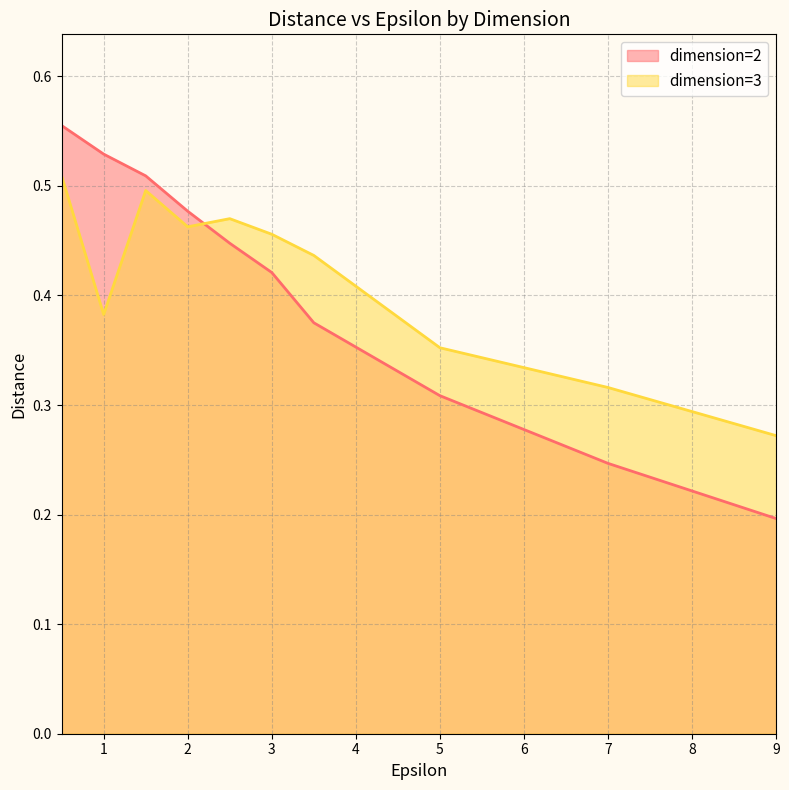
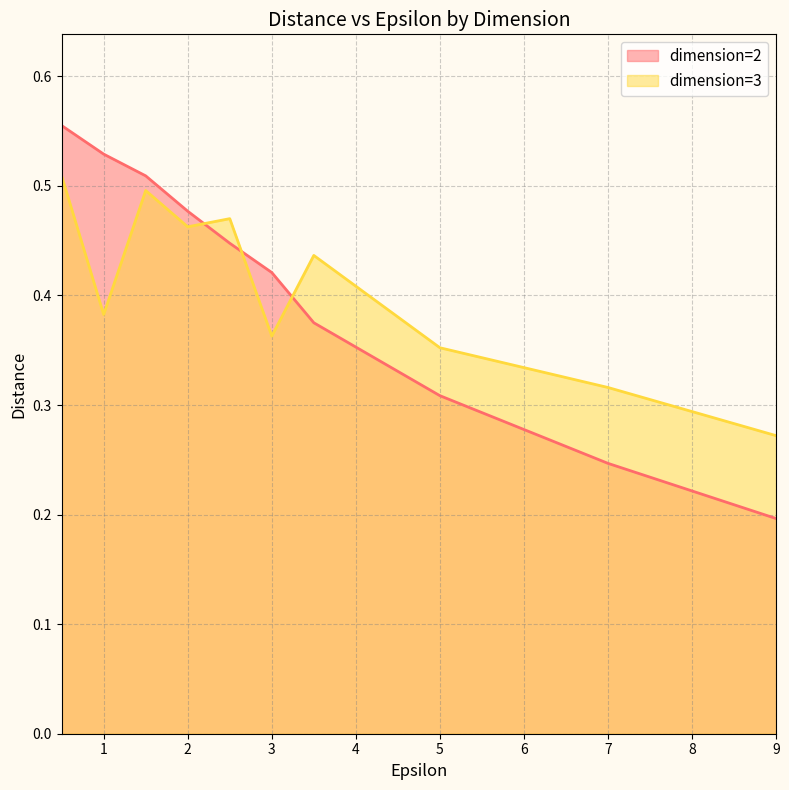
  {
    "dimension=2": {
      "1": 0.529,
      "2": 0.477,
      "3": 0.421,
      "5": 0.309,
      "7": 0.247,
      "9": 0.196
    },
    "dimension=3": {
      "1": 0.383,
      "2": 0.463,
-     "3": 0.456,
+     "3": 0.363,
      "5": 0.352,
      "7": 0.316,
      "9": 0.272
    }
  }
